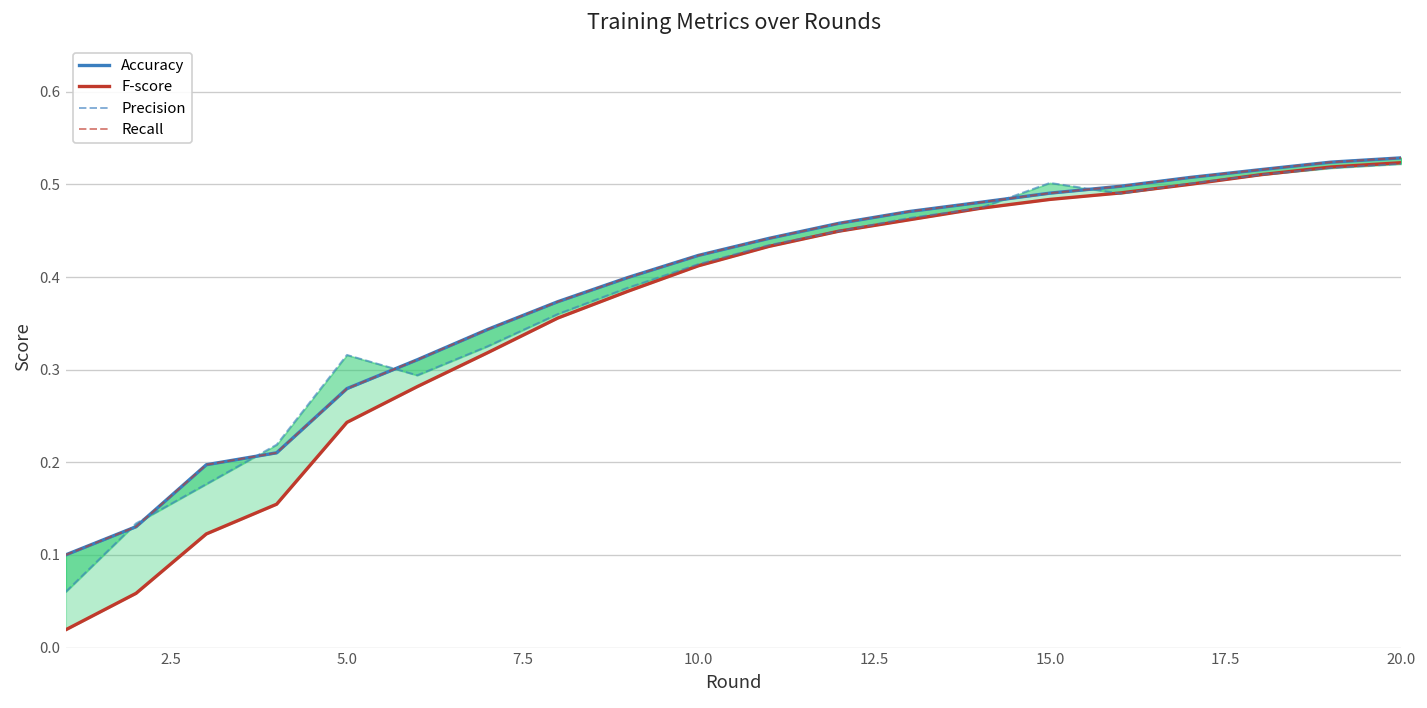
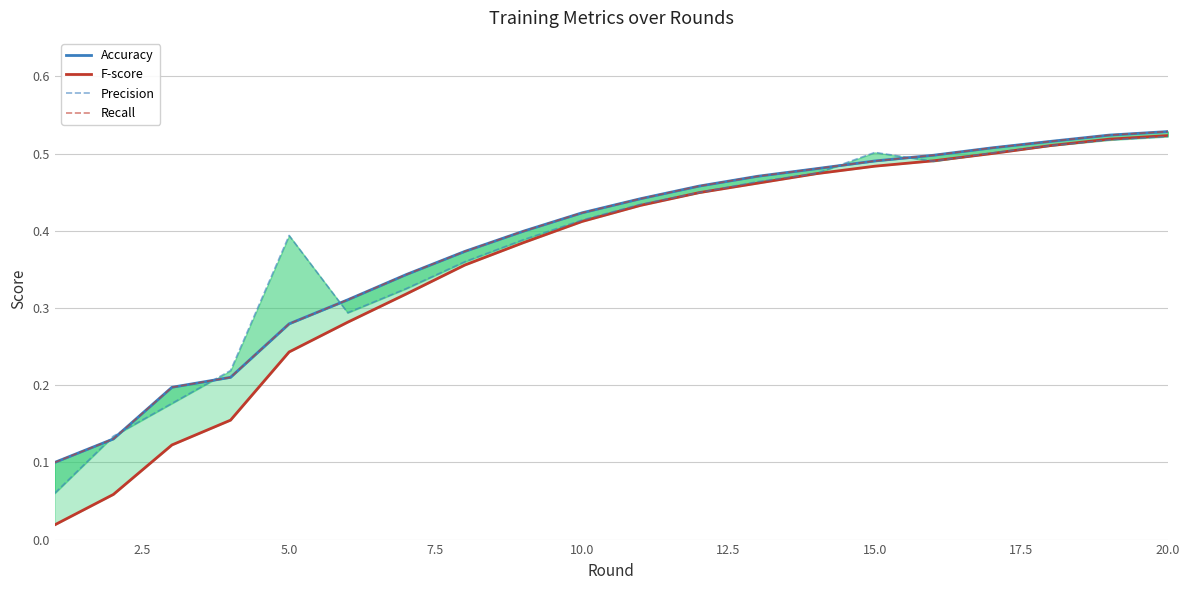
  {
    "Precision": {
-     "5.0": 0.32
+     "5.0": 0.39
    }
  }
